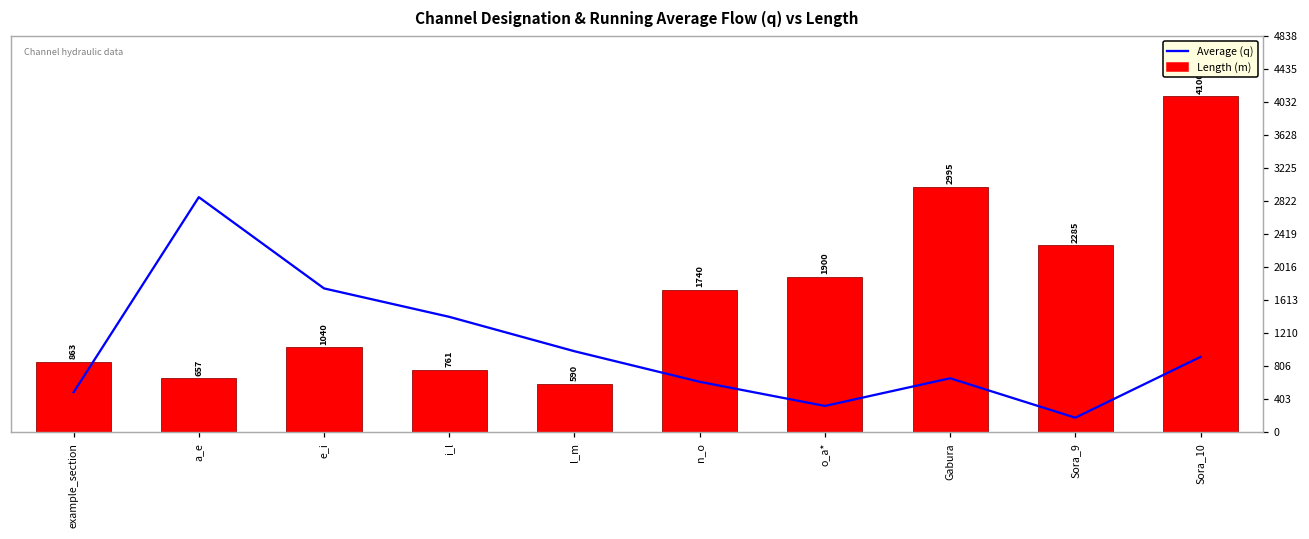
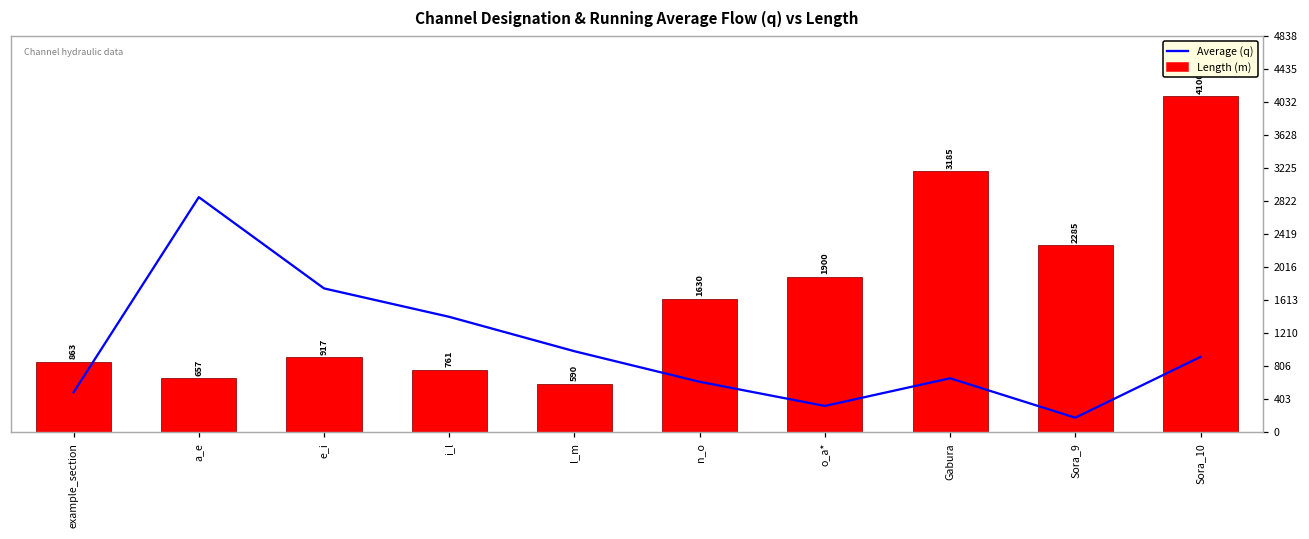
  {
    "Length (m)": {
      "example_section": 863,
      "a_e": 657,
-     "e_i": 1040,
+     "e_i": 917,
      "i_l": 761,
      "l_m": 590,
-     "n_o": 1740,
+     "n_o": 1630,
      "o_a*": 1900,
-     "Gabura": 2995,
+     "Gabura": 3185,
      "Sora_9": 2285
    }
  }
